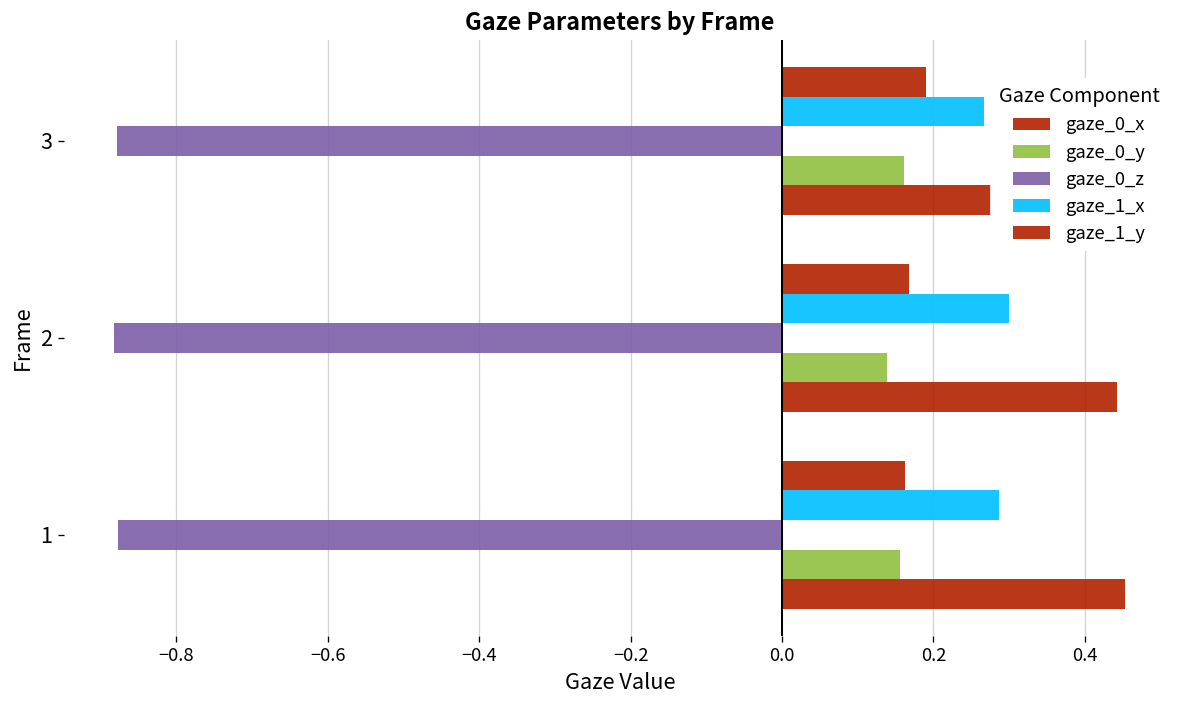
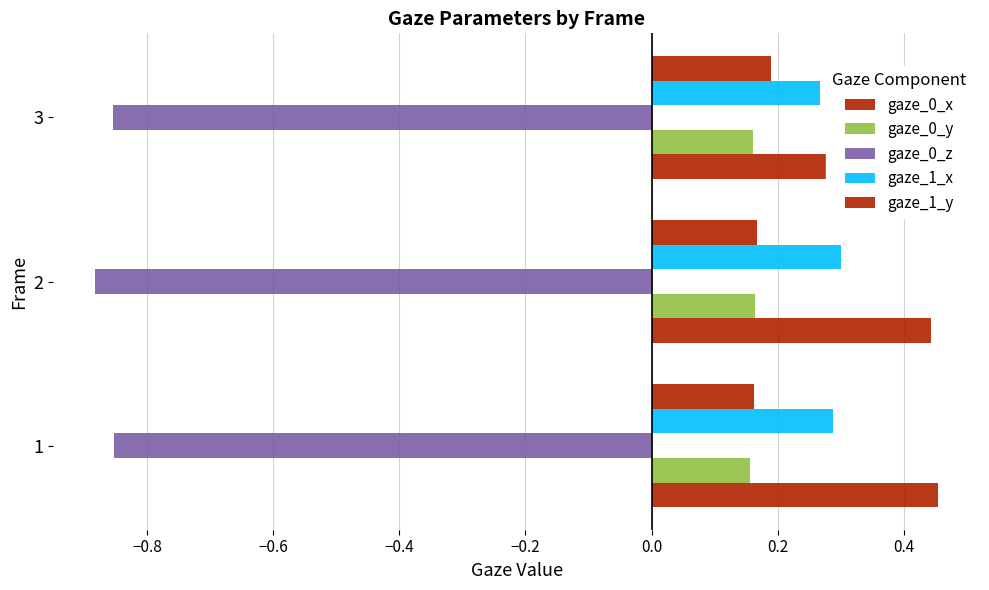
  {
    "gaze_0_y": {
      "3": 0.16,
-     "2": 0.14,
+     "2": 0.16,
      "1": 0.16
    },
    "gaze_0_z": {
-     "3": -0.88,
+     "3": -0.85,
      "2": -0.88,
-     "1": -0.88
+     "1": -0.85
    },
    "gaze_1_x": {
      "3": 0.27,
      "2": 0.30,
      "1": 0.29
    }
  }
